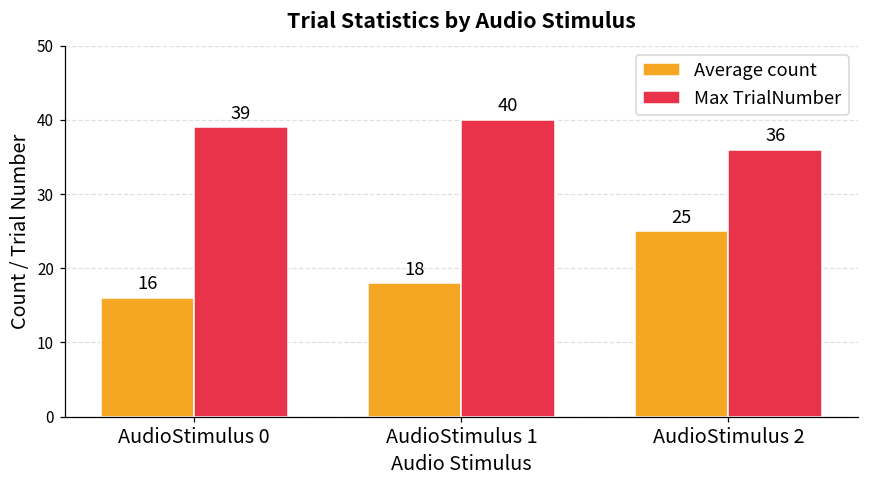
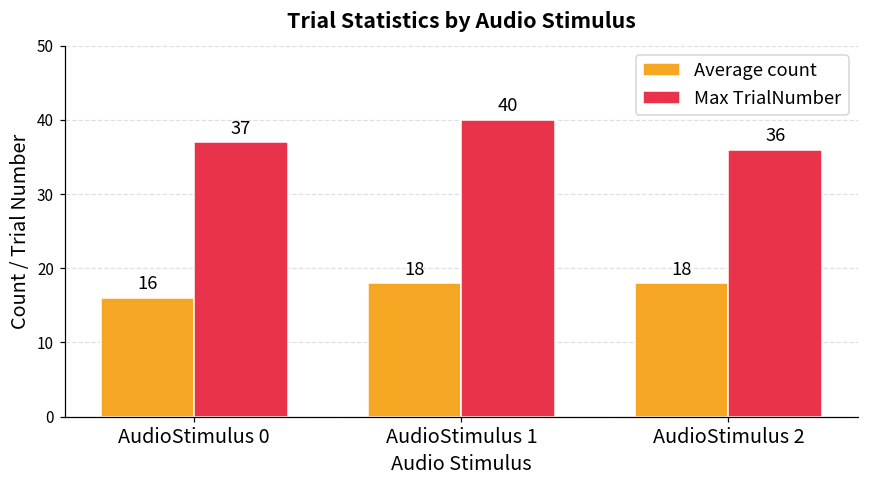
  {
    "Average count": {
      "AudioStimulus 0": 16,
      "AudioStimulus 1": 18,
-     "AudioStimulus 2": 25
+     "AudioStimulus 2": 18
    },
    "Max TrialNumber": {
-     "AudioStimulus 0": 39,
+     "AudioStimulus 0": 37,
      "AudioStimulus 1": 40,
      "AudioStimulus 2": 36
    }
  }
